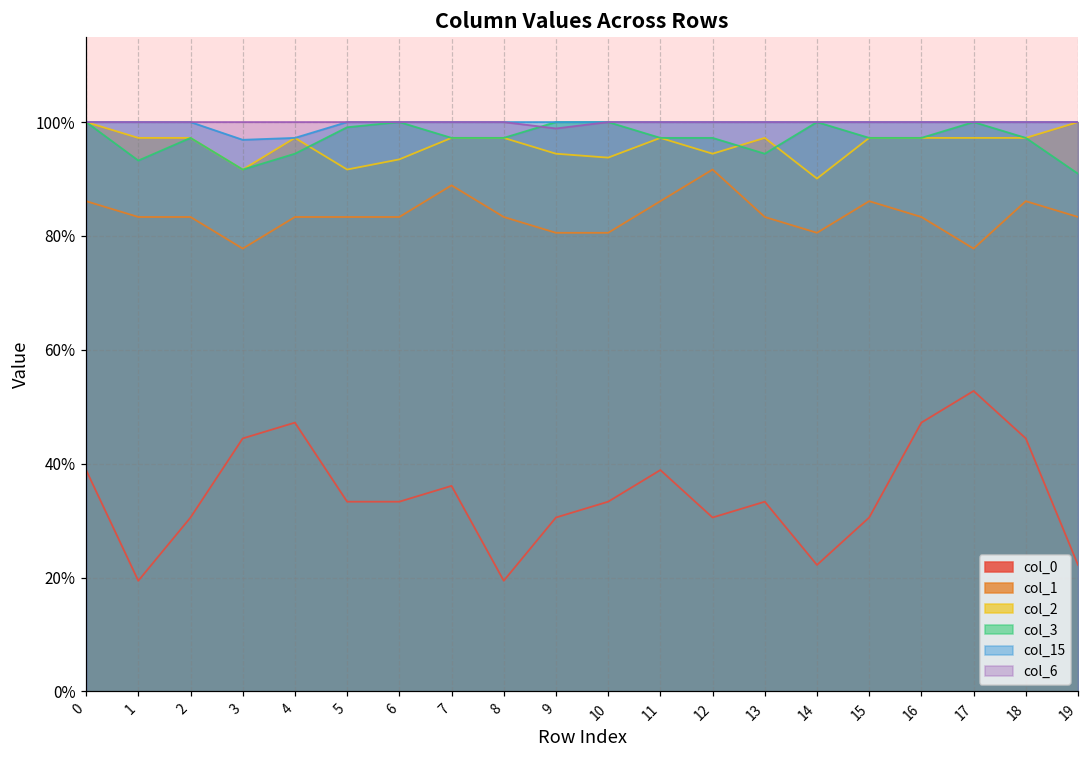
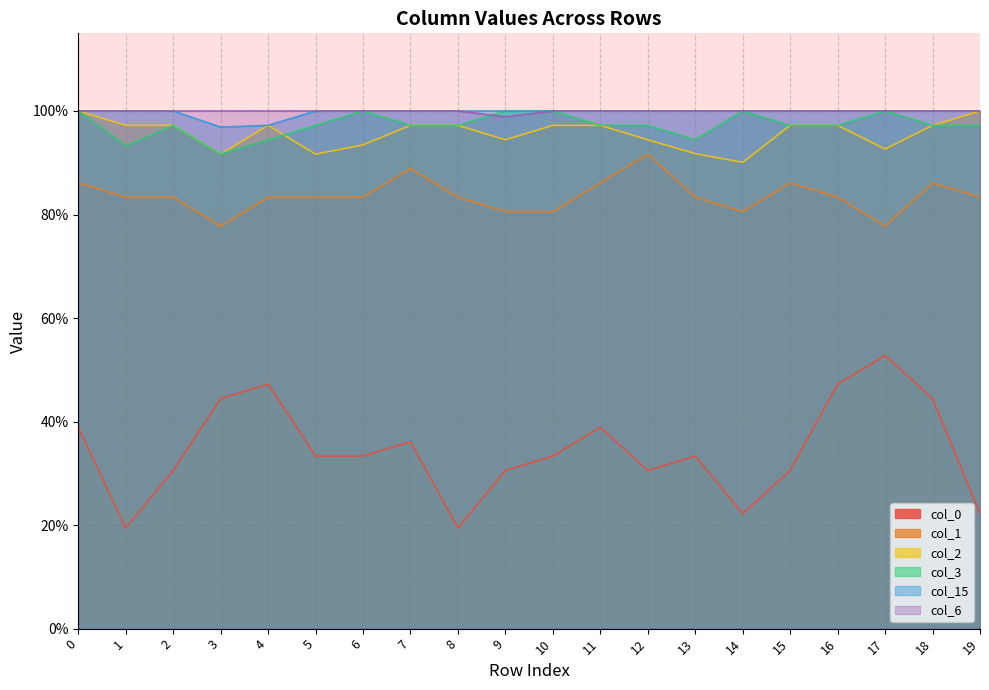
  {
    "col_2": {
      "1": "97%",
      "5": "92%",
      "6": "93%",
      "9": "94%",
-     "10": "94%",
+     "10": "97%",
      "12": "94%",
-     "13": "97%",
+     "13": "92%",
      "14": "90%",
-     "17": "97%"
+     "17": "93%"
    },
    "col_3": {
      "1": "93%",
      "4": "94%",
-     "5": "99%",
+     "5": "97%",
      "12": "97%",
      "13": "94%",
-     "19": "91%"
+     "19": "97%"
    },
    "col_15": {
      "3": "97%"
    },
    "col_6": {
      "3": "100%",
      "4": "100%",
      "9": "99%"
    }
  }
